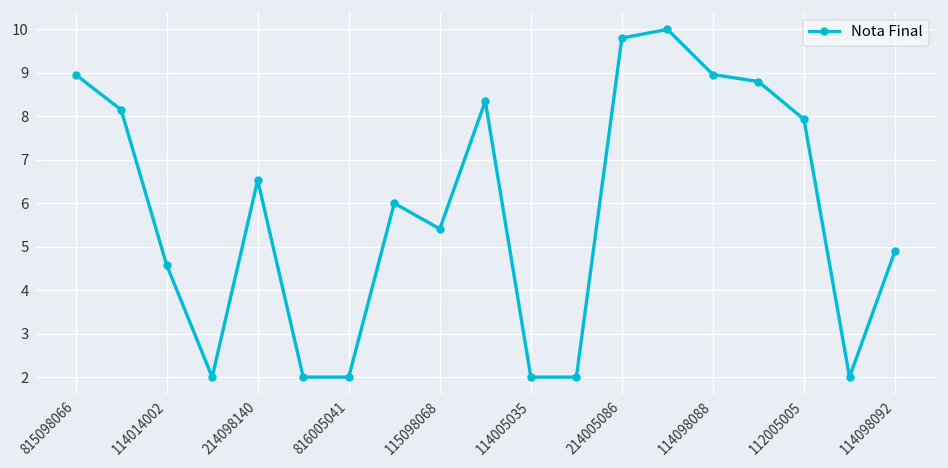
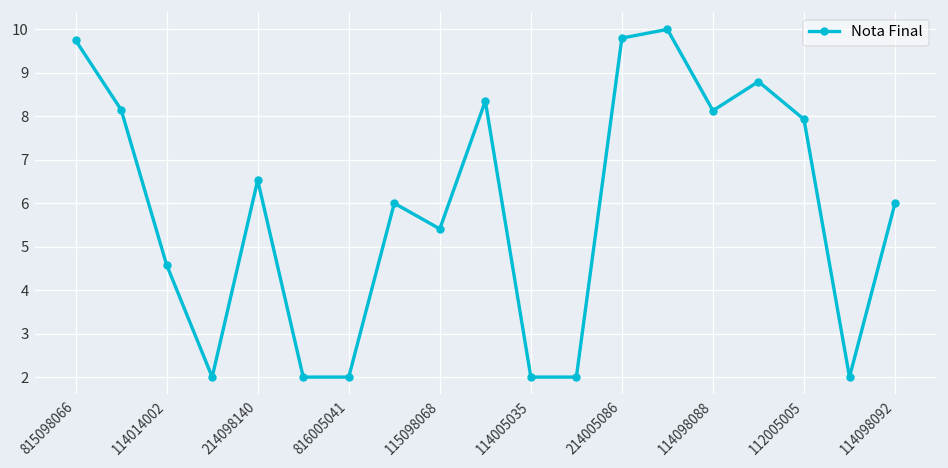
  {
-   "815098066": 9.0,
+   "815098066": 9.8,
    "114014002": 4.6,
    "214098140": 6.5,
    "816005041": 2.0,
    "115098068": 5.4,
    "114005035": 2.0,
    "214005086": 9.8,
-   "114098088": 9.0,
+   "114098088": 8.1,
    "112005005": 7.9,
-   "114098092": 4.9
+   "114098092": 6.0
  }
